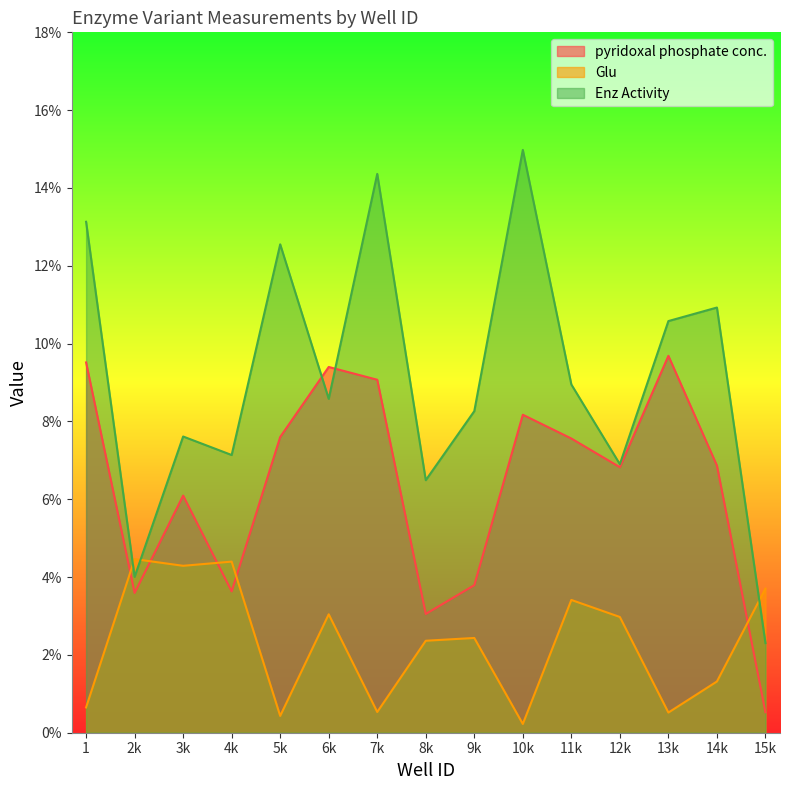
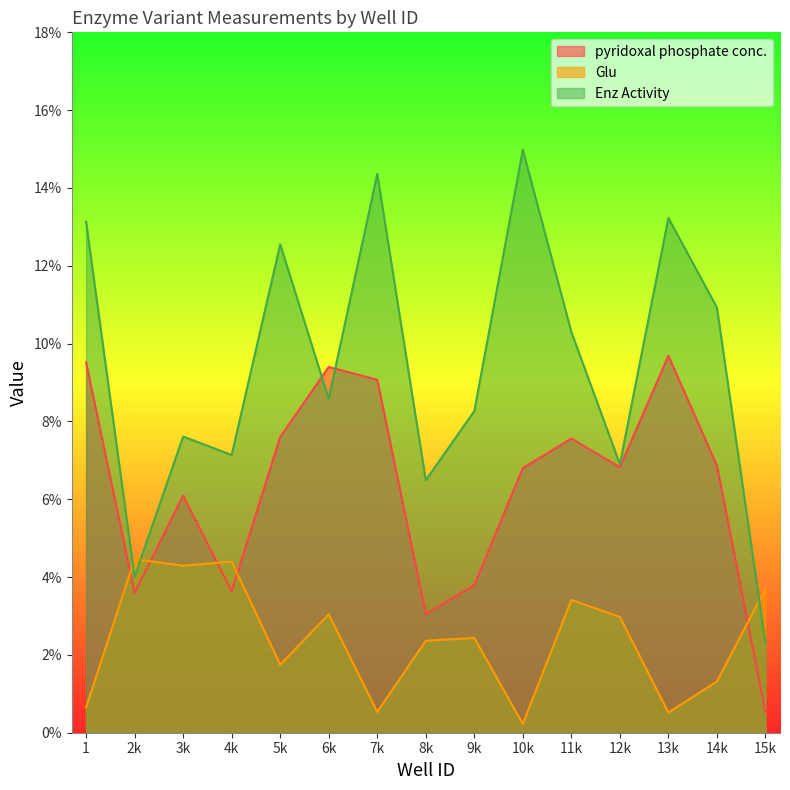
  {
    "pyridoxal phosphate conc.": {
      "1": "9.5%",
      "2k": "3.6%",
      "3k": "6.1%",
      "4k": "3.6%",
      "5k": "7.6%",
      "6k": "9.4%",
      "7k": "9.1%",
      "8k": "3.1%",
      "9k": "3.8%",
-     "10k": "8.2%",
+     "10k": "6.8%",
      "11k": "7.6%",
      "12k": "6.8%",
      "13k": "9.7%",
      "14k": "6.9%",
      "15k": "0.5%"
    },
    "Glu": {
      "1": "0.7%",
      "2k": "4.5%",
      "3k": "4.3%",
      "4k": "4.4%",
-     "5k": "0.4%",
+     "5k": "1.7%",
      "6k": "3.0%",
      "7k": "0.5%",
      "8k": "2.4%",
      "9k": "2.4%",
      "10k": "0.2%",
      "11k": "3.4%",
      "12k": "3.0%",
      "13k": "0.5%",
      "14k": "1.3%",
      "15k": "3.7%"
    },
    "Enz Activity": {
      "1": "13.1%",
      "2k": "4.0%",
      "3k": "7.6%",
      "4k": "7.1%",
      "5k": "12.6%",
      "6k": "8.6%",
      "7k": "14.4%",
      "8k": "6.5%",
      "9k": "8.3%",
      "10k": "15.0%",
-     "11k": "8.9%",
+     "11k": "10.3%",
      "12k": "6.9%",
-     "13k": "10.6%",
+     "13k": "13.2%",
      "14k": "10.9%",
      "15k": "2.3%"
    }
  }
